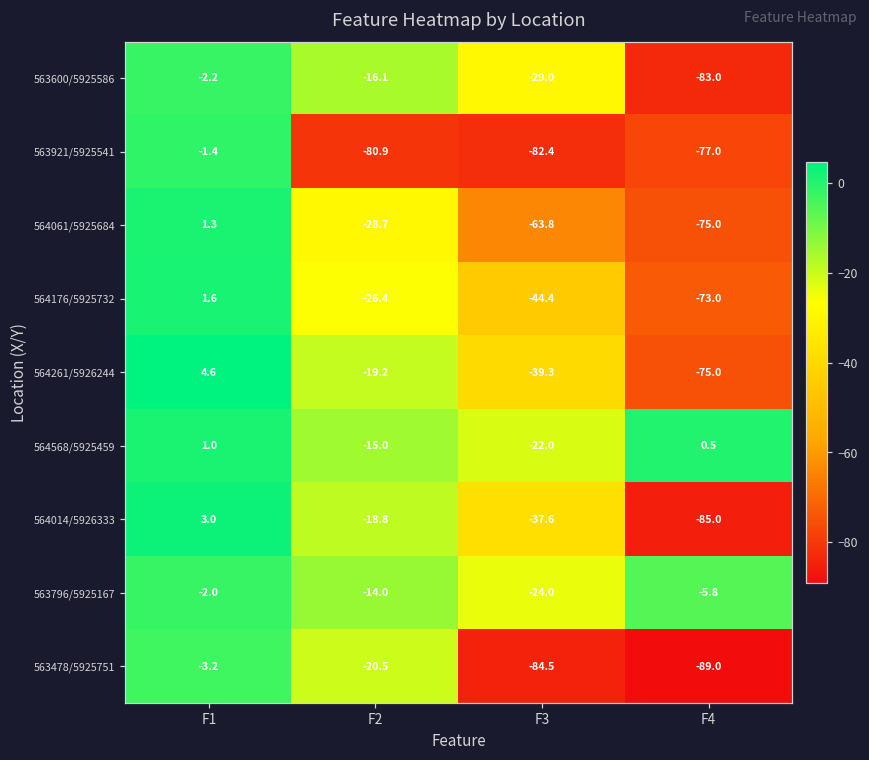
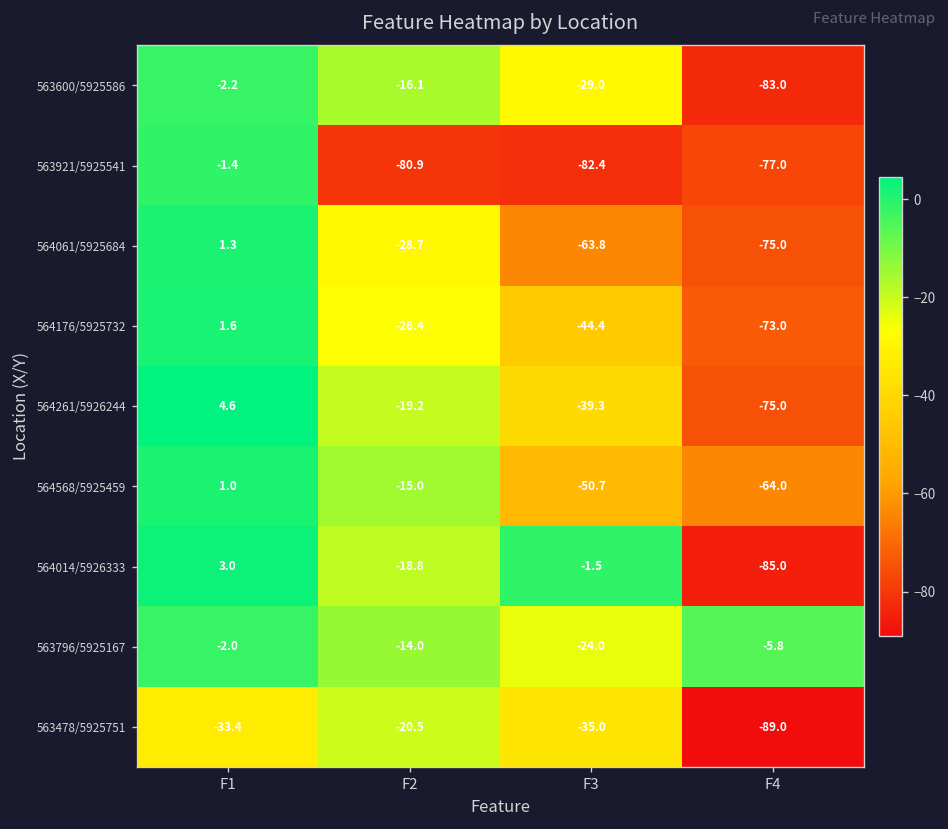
  {
    "563600/5925586": {
      "F1": -2.2,
      "F2": -16.1,
      "F3": -29.0,
      "F4": -83.0
    },
    "563921/5925541": {
      "F1": -1.4,
      "F2": -80.9,
      "F3": -82.4,
      "F4": -77.0
    },
    "564061/5925684": {
      "F1": 1.3,
      "F2": -28.7,
      "F3": -63.8,
      "F4": -75.0
    },
    "564176/5925732": {
      "F1": 1.6,
      "F2": -26.4,
      "F3": -44.4,
      "F4": -73.0
    },
    "564261/5926244": {
      "F1": 4.6,
      "F2": -19.2,
      "F3": -39.3,
      "F4": -75.0
    },
    "564568/5925459": {
      "F1": 1.0,
      "F2": -15.0,
-     "F3": -22.0,
-     "F4": 0.5
+     "F3": -50.7,
+     "F4": -64.0
    },
    "564014/5926333": {
      "F1": 3.0,
      "F2": -18.8,
-     "F3": -37.6,
+     "F3": -1.5,
      "F4": -85.0
    },
    "563796/5925167": {
      "F1": -2.0,
      "F2": -14.0,
      "F3": -24.0,
      "F4": -5.8
    },
    "563478/5925751": {
-     "F1": -3.2,
+     "F1": -33.4,
      "F2": -20.5,
-     "F3": -84.5,
+     "F3": -35.0,
      "F4": -89.0
    }
  }
